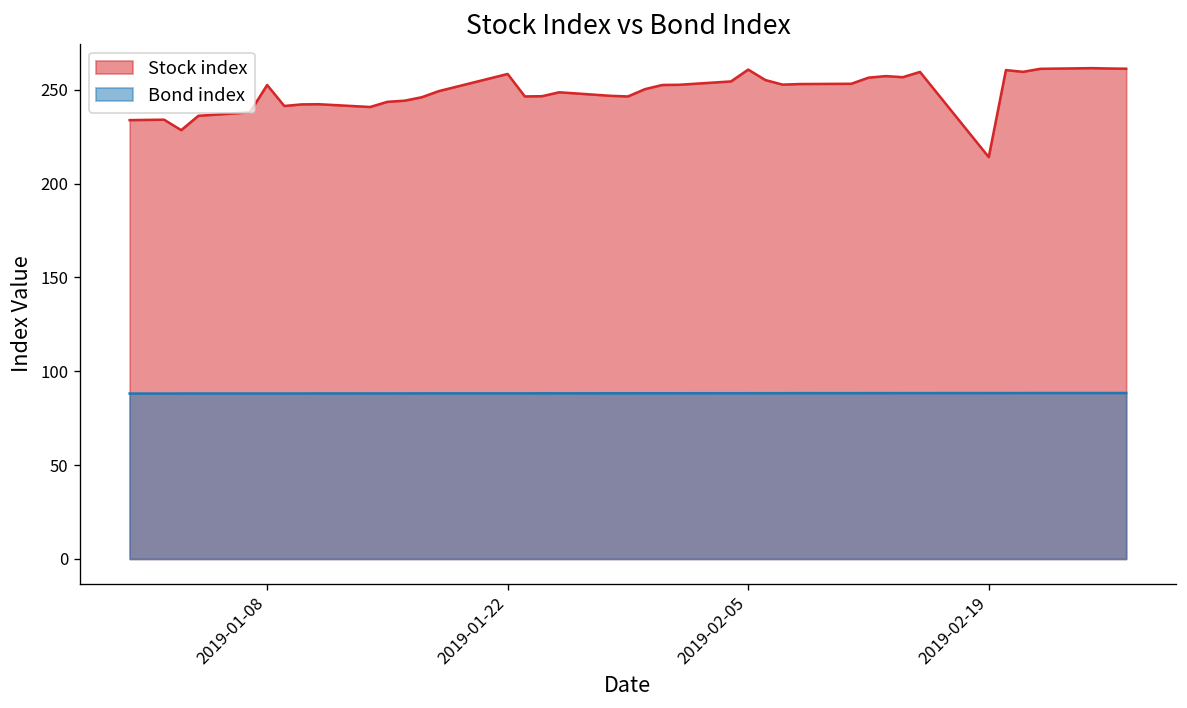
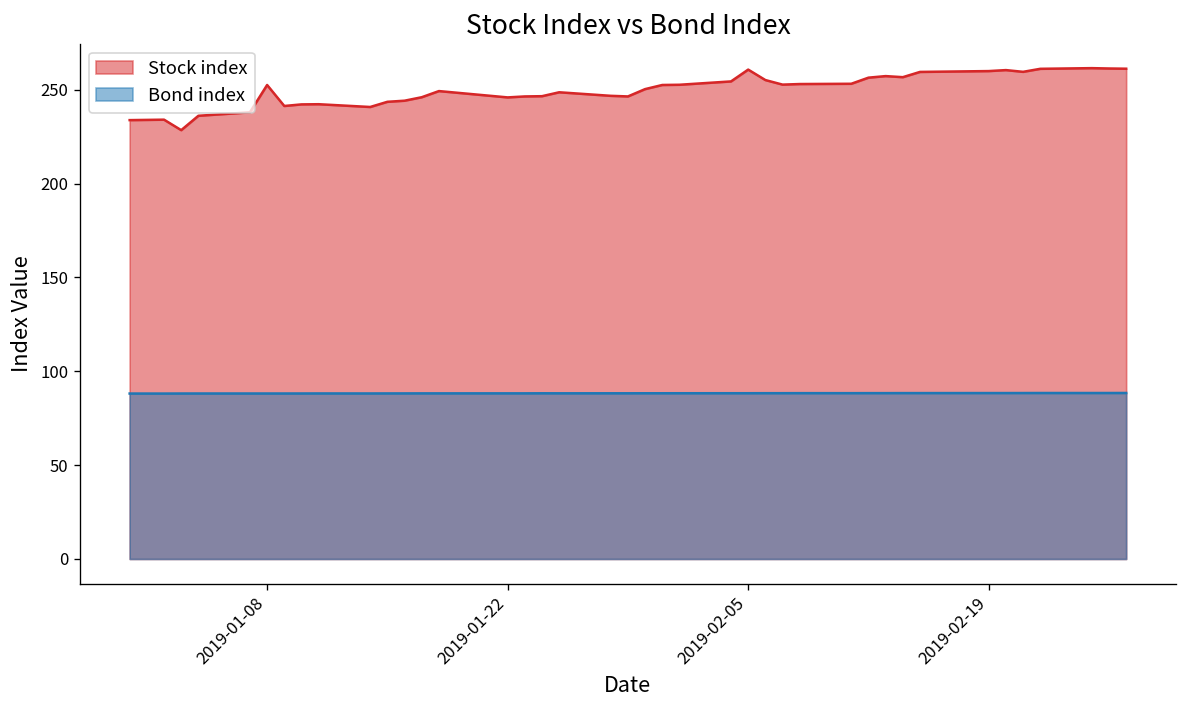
  {
    "Stock index": {
      "2019-01-08": 253,
-     "2019-01-22": 258,
+     "2019-01-22": 246,
      "2019-02-05": 261,
-     "2019-02-19": 214
+     "2019-02-19": 260
    },
    "Bond index": {
      "2019-01-08": 88,
      "2019-01-22": 88,
      "2019-02-05": 88,
      "2019-02-19": 88
    }
  }
